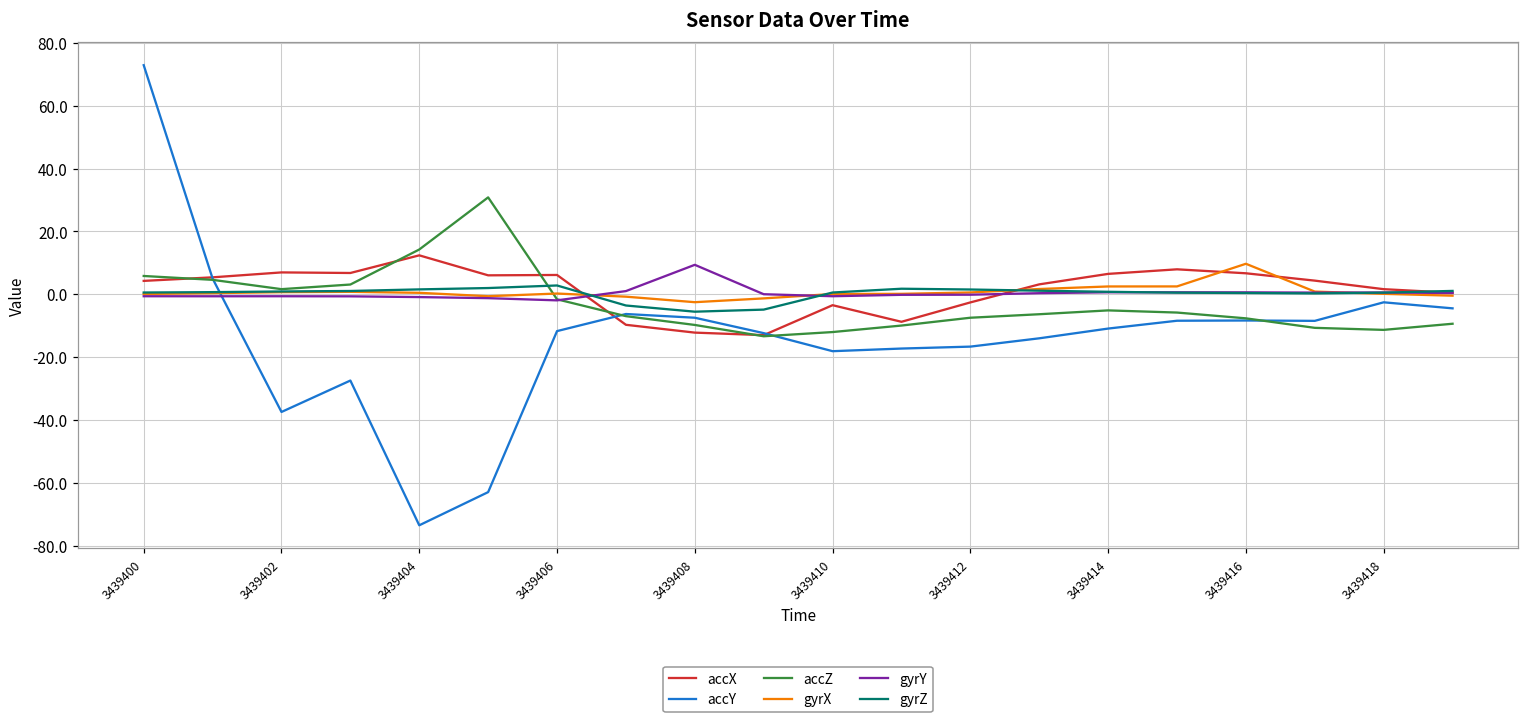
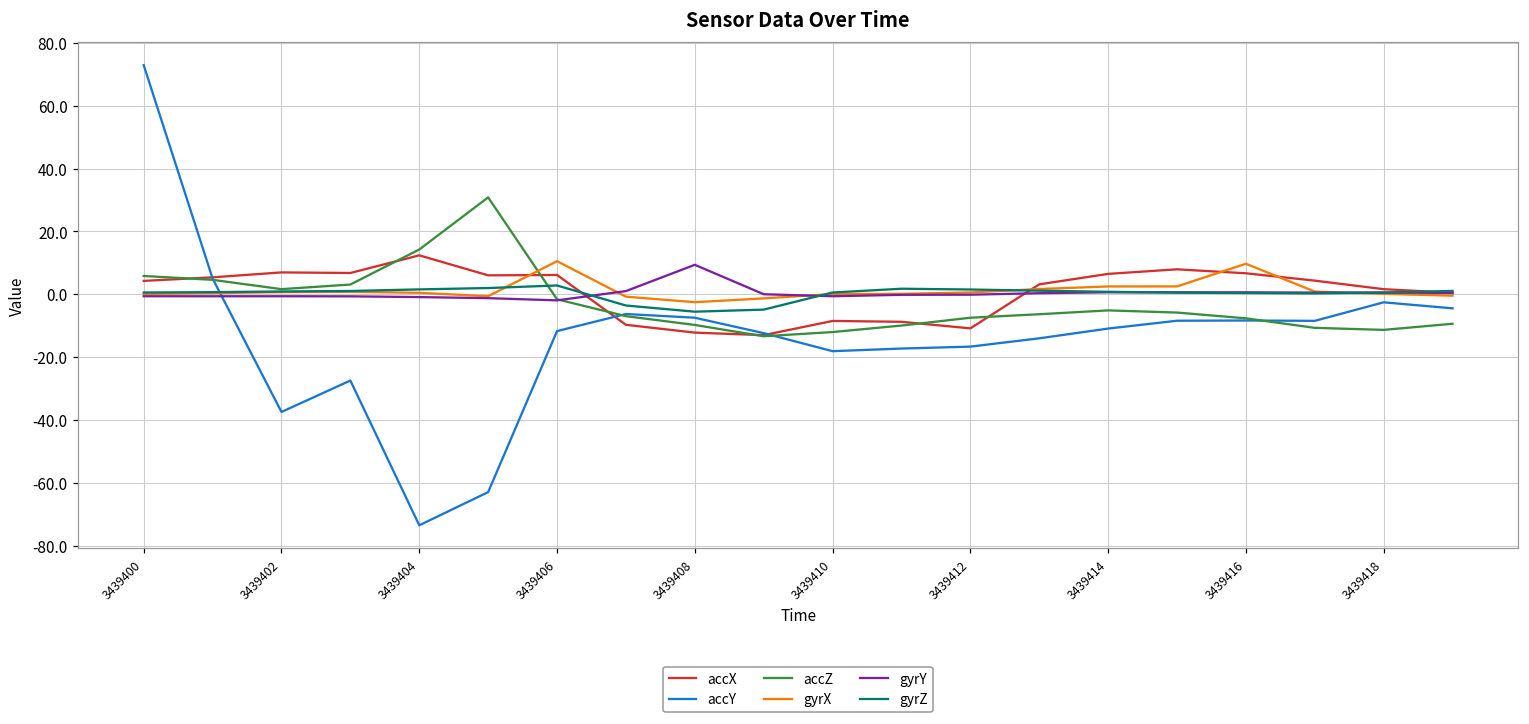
  {
    "accX": {
      "3439400": 4,
      "3439402": 7,
      "3439404": 12,
      "3439406": 6,
      "3439408": -12,
-     "3439410": -3,
-     "3439412": -3,
+     "3439410": -8,
+     "3439412": -11,
      "3439414": 6,
      "3439416": 7,
      "3439418": 2
    },
    "accY": {
      "3439400": 73,
      "3439402": -37,
      "3439404": -74,
      "3439406": -12,
      "3439408": -7,
      "3439410": -18,
      "3439412": -17,
      "3439414": -11,
      "3439418": -3
    },
    "accZ": {
      "3439400": 6,
      "3439404": 14,
      "3439408": -10,
      "3439410": -12,
      "3439412": -7,
      "3439414": -5,
      "3439418": -11
    },
    "gyrX": {
      "3439404": 0,
-     "3439406": 0,
+     "3439406": 11,
      "3439408": -3,
      "3439414": 2,
      "3439416": 10
    },
    "gyrY": {
      "3439402": -1,
      "3439404": -1,
      "3439408": 9
    },
    "gyrZ": {
      "3439404": 2,
      "3439406": 3,
      "3439408": -6,
      "3439412": 2
    }
  }
